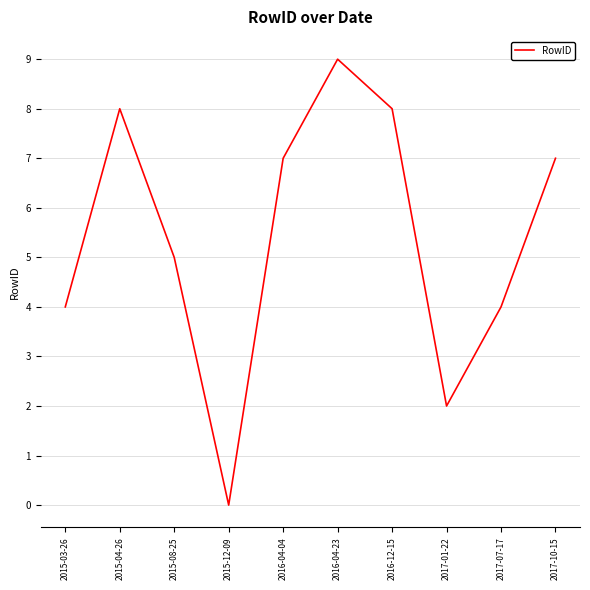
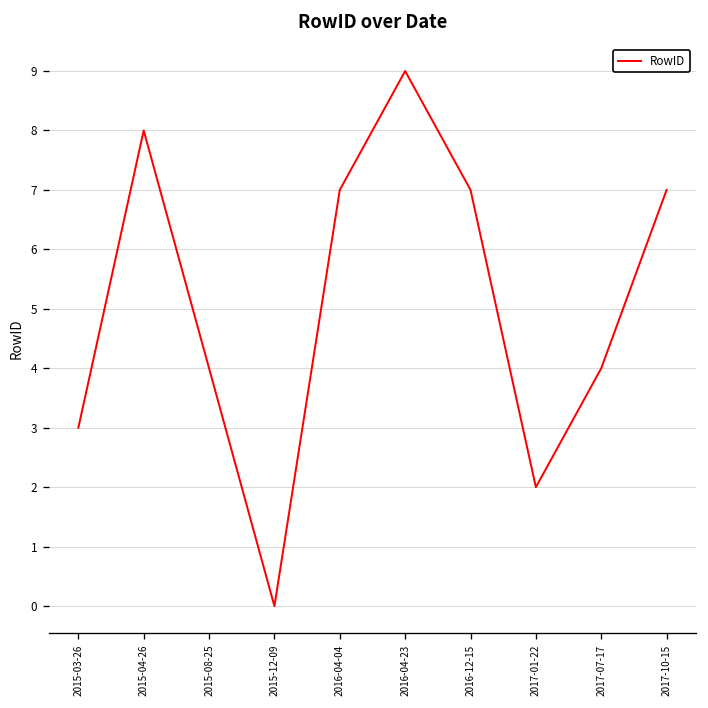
  {
-   "2015-03-26": 4,
+   "2015-03-26": 3,
    "2015-04-26": 8,
-   "2015-08-25": 5,
+   "2015-08-25": 4,
    "2015-12-09": 0,
    "2016-04-04": 7,
    "2016-04-23": 9,
-   "2016-12-15": 8,
+   "2016-12-15": 7,
    "2017-01-22": 2,
    "2017-07-17": 4,
    "2017-10-15": 7
  }
